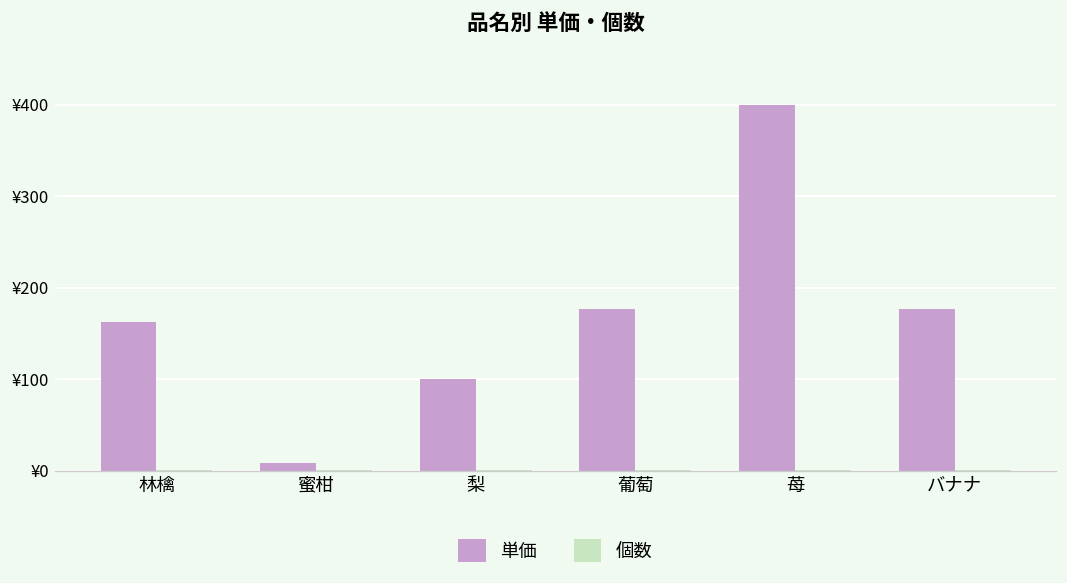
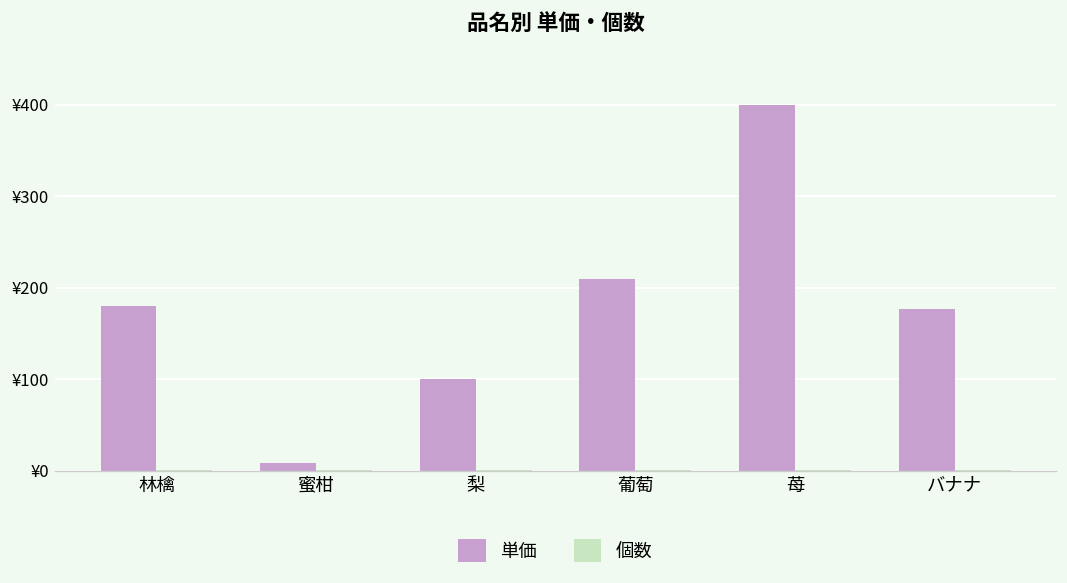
  {
    "単価": {
-     "林檎": "¥160",
+     "林檎": "¥180",
      "蜜柑": "¥10",
      "梨": "¥100",
-     "葡萄": "¥180",
+     "葡萄": "¥210",
      "苺": "¥400",
      "バナナ": "¥180"
    }
  }
